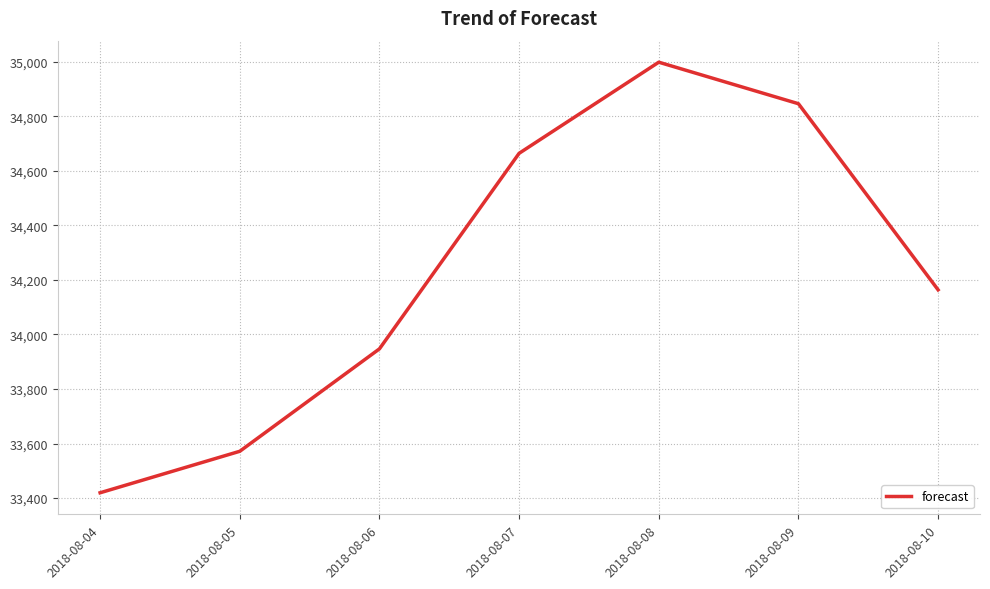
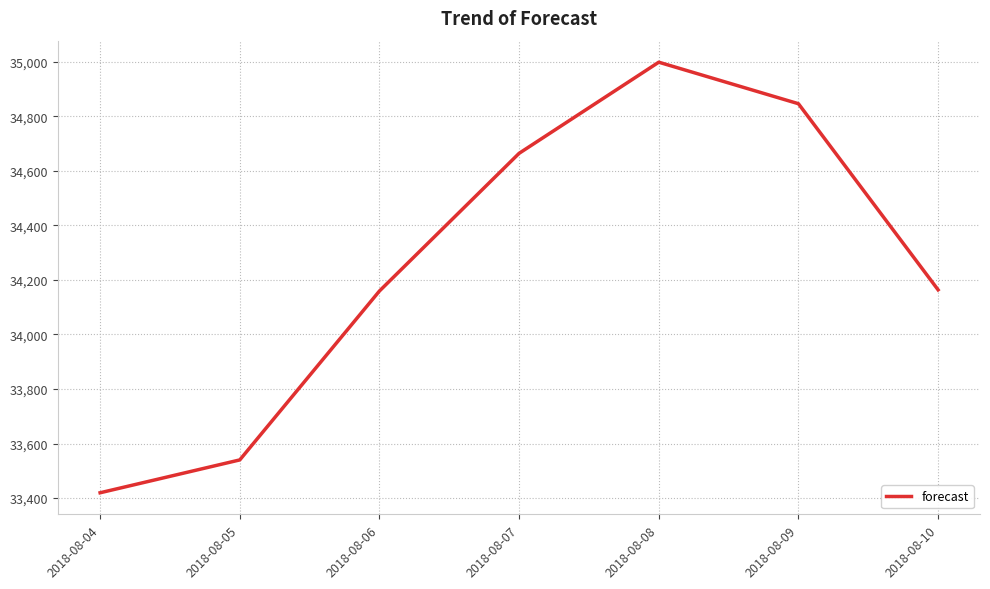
  {
    "2018-08-04": "33,420",
-   "2018-08-05": "33,570",
-   "2018-08-06": "33,950",
+   "2018-08-05": "33,540",
+   "2018-08-06": "34,160",
    "2018-08-07": "34,660",
    "2018-08-08": "35,000",
    "2018-08-09": "34,850",
    "2018-08-10": "34,160"
  }
